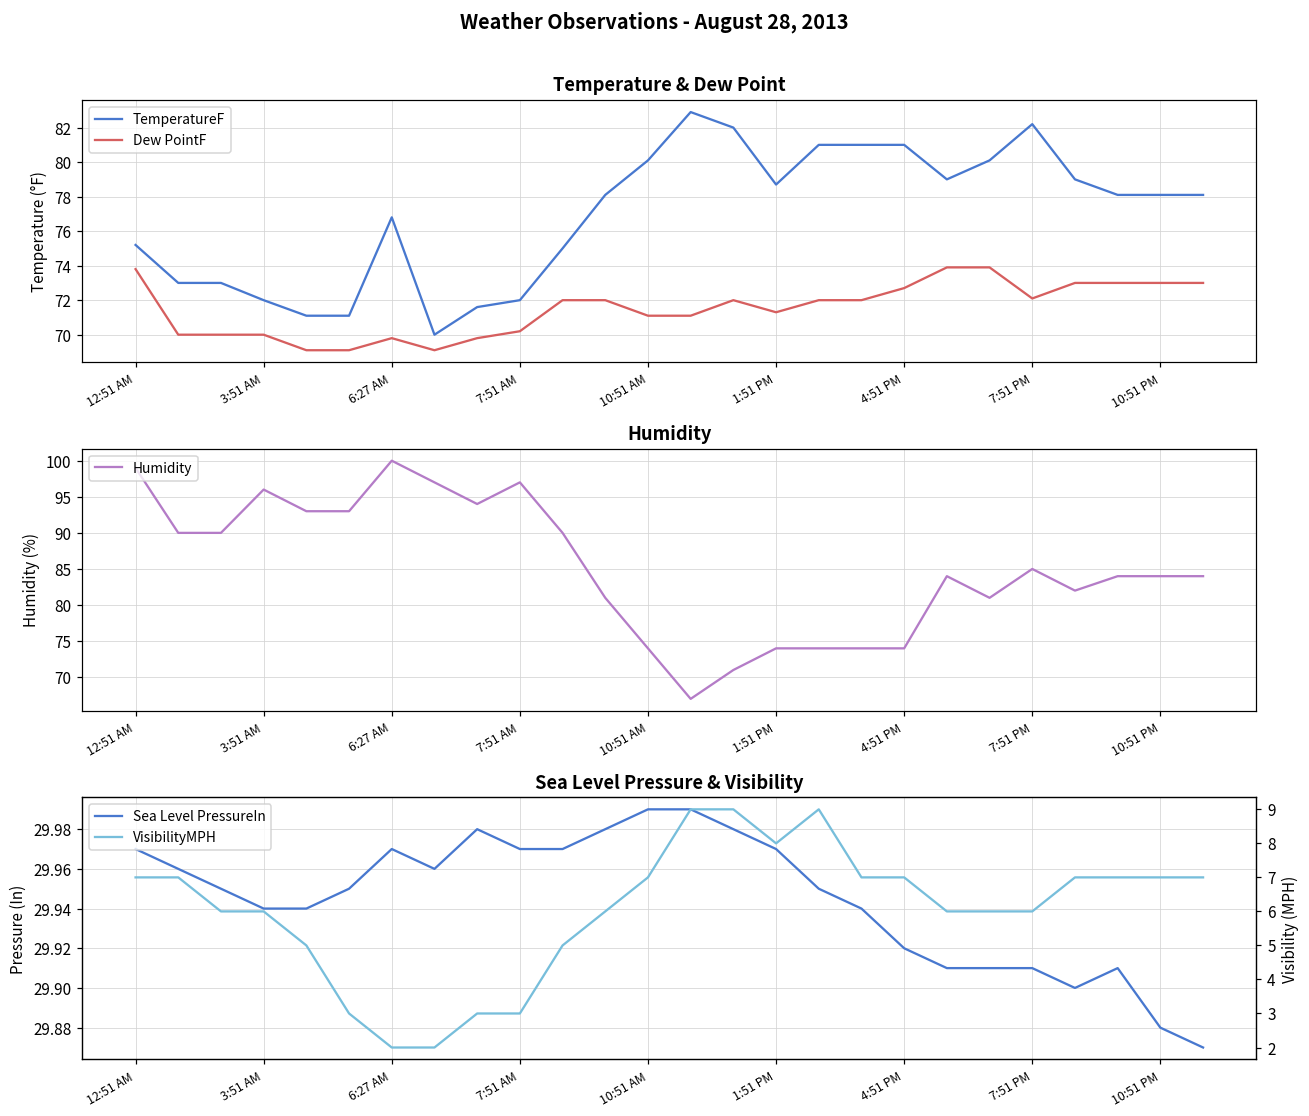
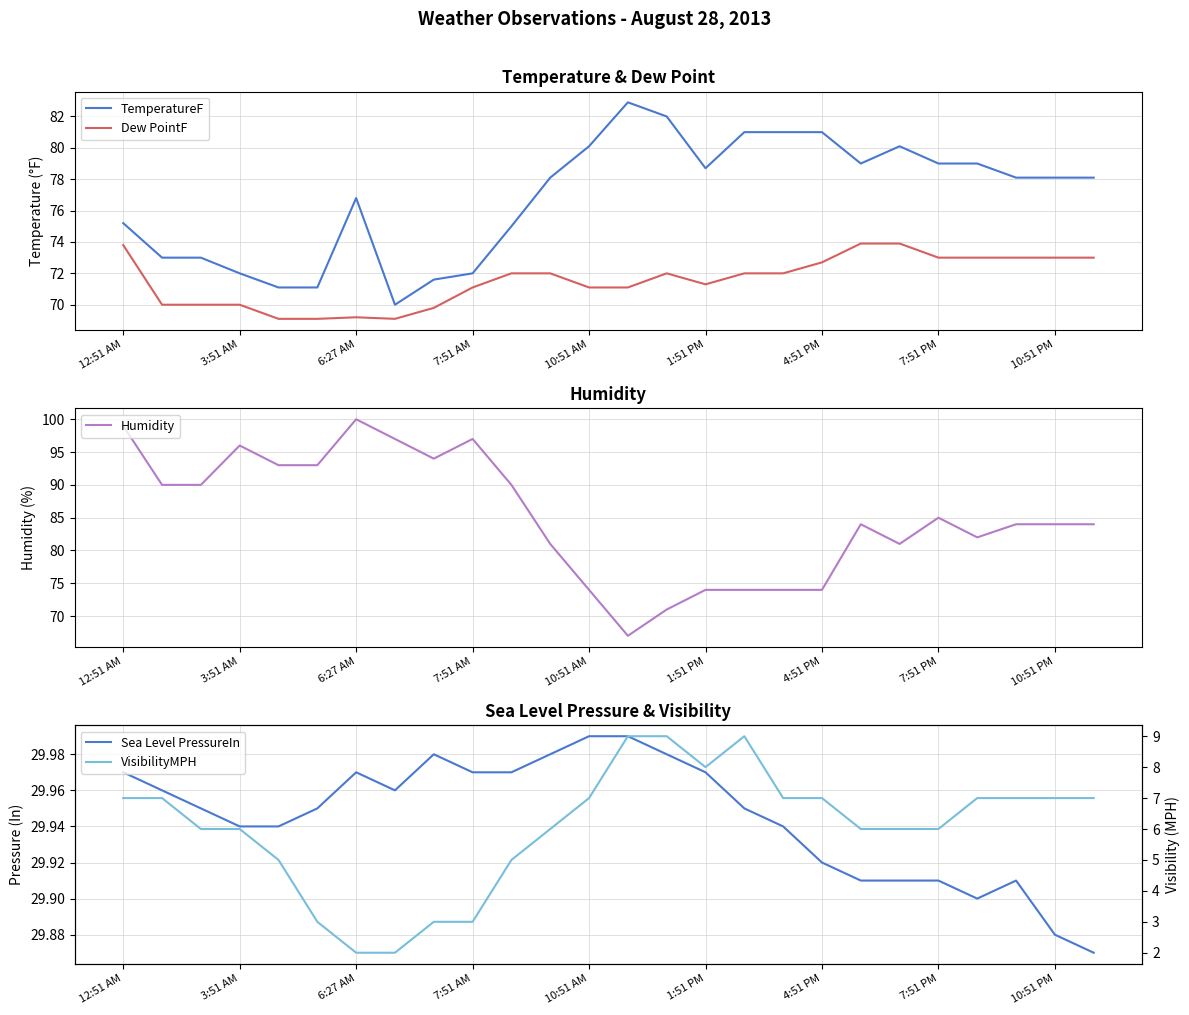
  {
    "Temperature & Dew Point": {
      "TemperatureF": {
        "12:51 AM": 75.2,
        "3:51 AM": 72.0,
        "6:27 AM": 76.8,
        "7:51 AM": 72.0,
        "10:51 AM": 80.1,
        "1:51 PM": 78.7,
        "4:51 PM": 81.0,
-       "7:51 PM": 82.2,
+       "7:51 PM": 79.0,
        "10:51 PM": 78.1
      },
      "Dew PointF": {
        "12:51 AM": 73.8,
        "3:51 AM": 70.0,
-       "6:27 AM": 69.8,
-       "7:51 AM": 70.2,
+       "6:27 AM": 69.2,
+       "7:51 AM": 71.1,
        "10:51 AM": 71.1,
        "1:51 PM": 71.3,
        "4:51 PM": 72.7,
-       "7:51 PM": 72.1,
+       "7:51 PM": 73.0,
        "10:51 PM": 73.0
      }
    },
    "Humidity": {
      "3:51 AM": 96,
      "6:27 AM": 100,
      "7:51 AM": 97,
      "10:51 AM": 74,
      "1:51 PM": 74,
      "4:51 PM": 74,
      "7:51 PM": 85,
      "10:51 PM": 84
    }
  }
